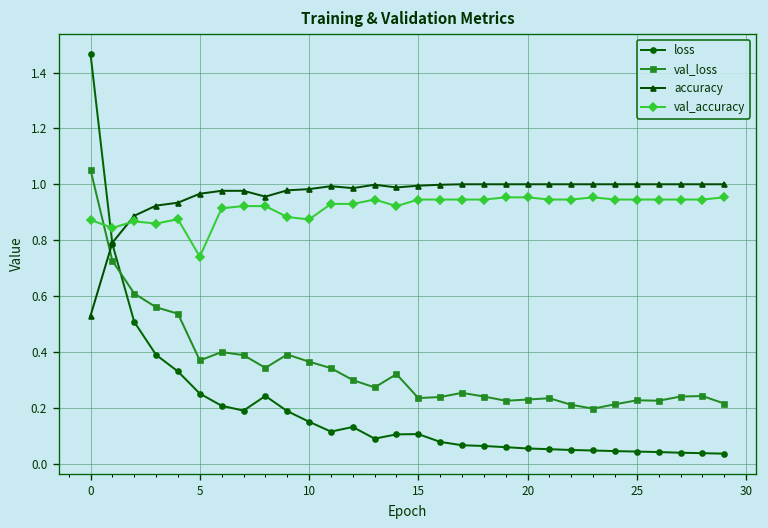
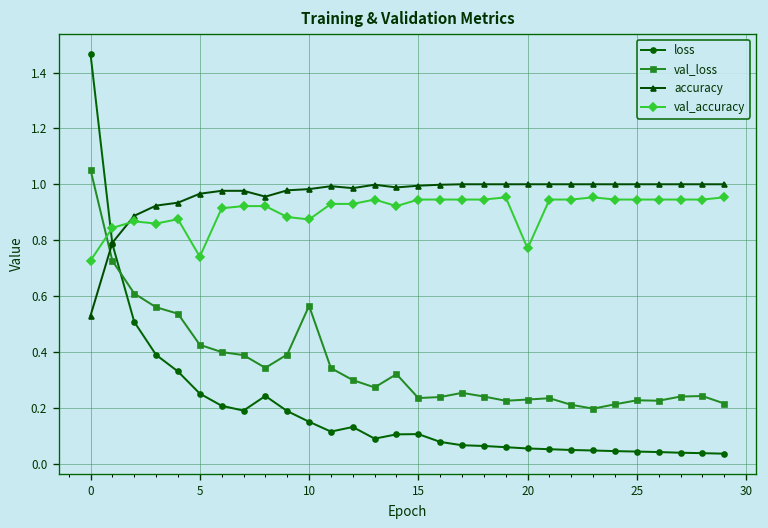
  {
    "val_loss": {
      "0": 1.05,
-     "5": 0.37,
-     "10": 0.36,
+     "5": 0.43,
+     "10": 0.56,
      "15": 0.23,
      "20": 0.23,
      "25": 0.23
    },
    "val_accuracy": {
-     "0": 0.87,
+     "0": 0.73,
      "5": 0.74,
      "10": 0.87,
      "15": 0.95,
-     "20": 0.95,
+     "20": 0.77,
      "25": 0.95
    }
  }
